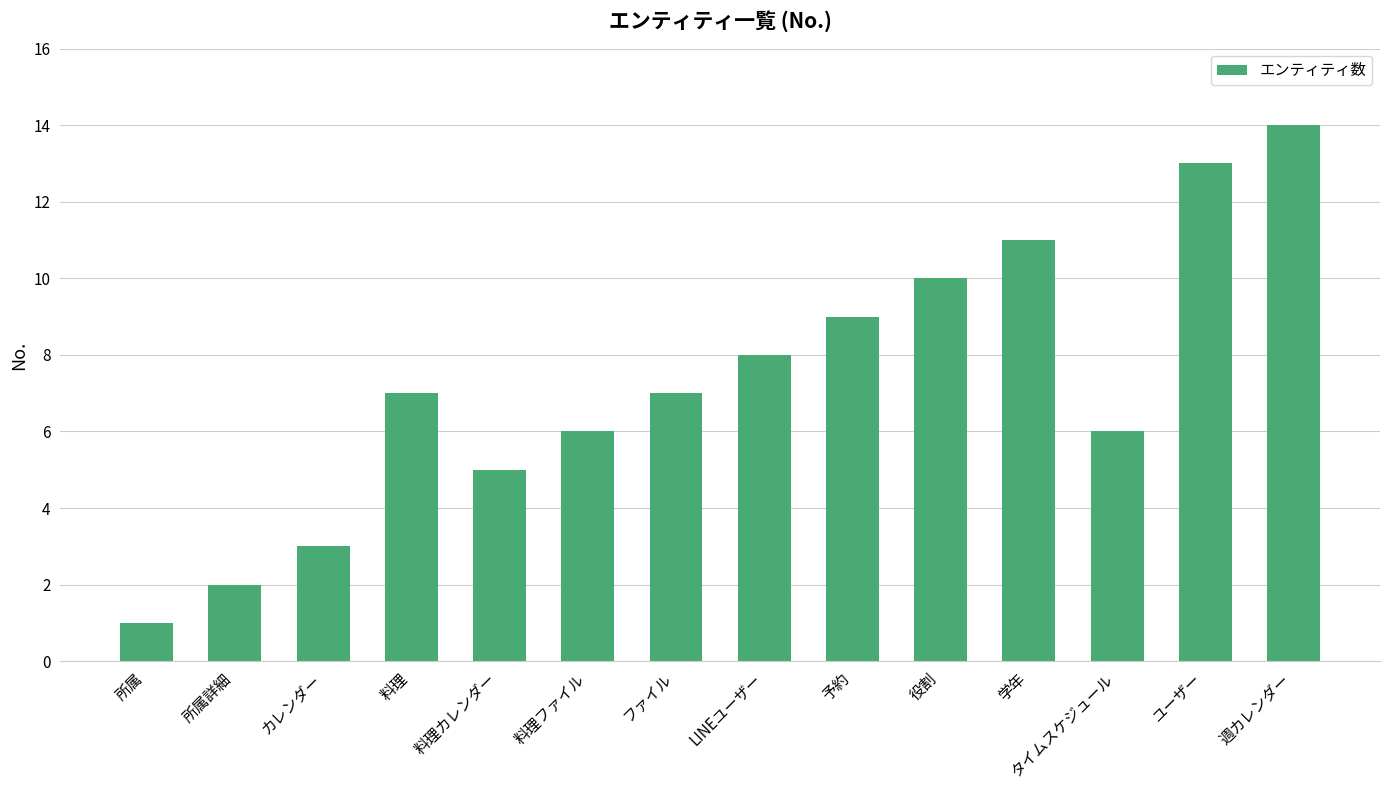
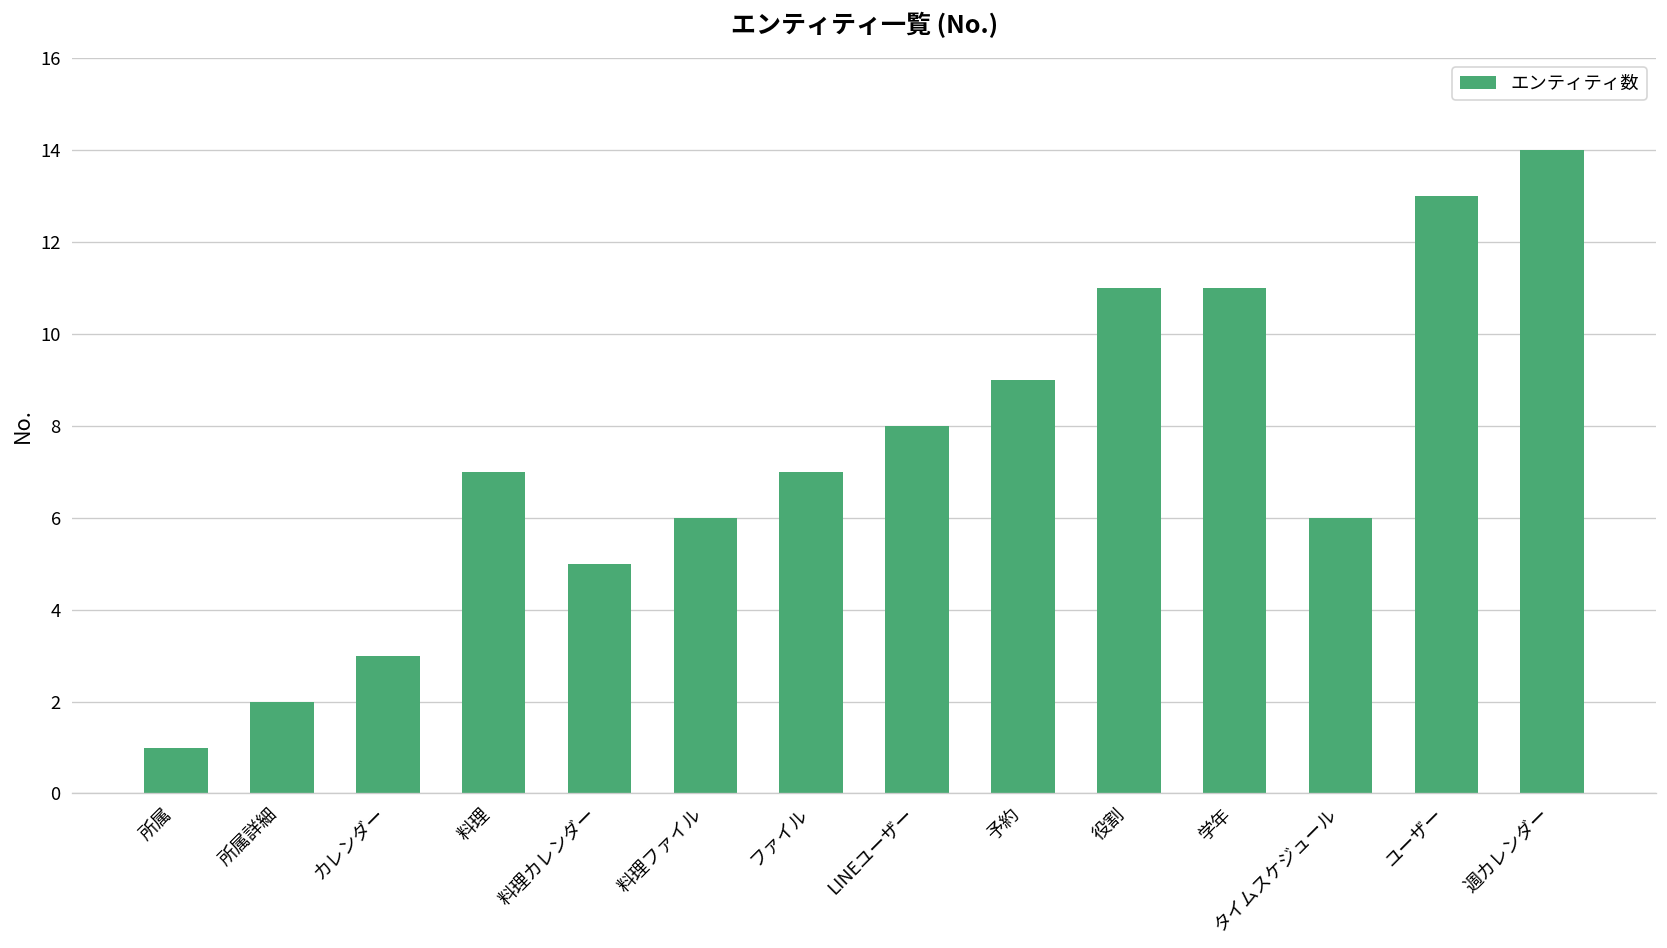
  {
    "所属": 1,
    "所属詳細": 2,
    "カレンダー": 3,
    "料理": 7,
    "料理カレンダー": 5,
    "料理ファイル": 6,
    "ファイル": 7,
    "LINEユーザー": 8,
    "予約": 9,
-   "役割": 10,
+   "役割": 11,
    "学年": 11,
    "タイムスケジュール": 6,
    "ユーザー": 13,
    "週カレンダー": 14
  }
